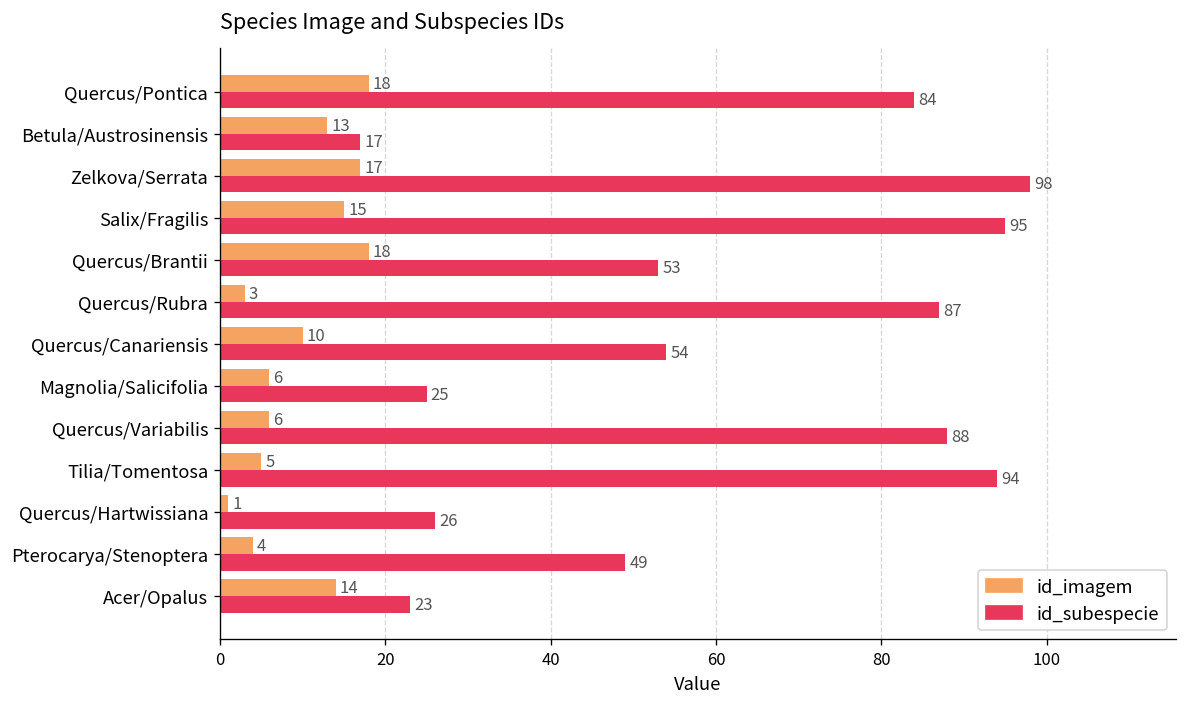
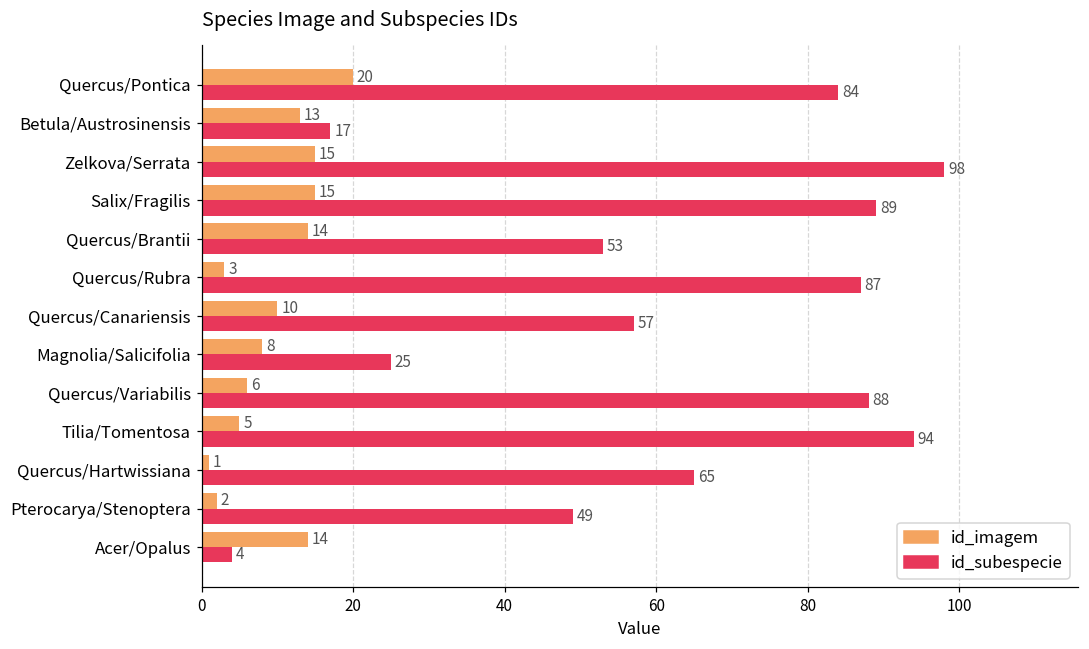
  {
    "id_imagem": {
-     "Quercus/Pontica": 18,
+     "Quercus/Pontica": 20,
      "Betula/Austrosinensis": 13,
-     "Zelkova/Serrata": 17,
+     "Zelkova/Serrata": 15,
      "Salix/Fragilis": 15,
-     "Quercus/Brantii": 18,
+     "Quercus/Brantii": 14,
      "Quercus/Rubra": 3,
      "Quercus/Canariensis": 10,
-     "Magnolia/Salicifolia": 6,
+     "Magnolia/Salicifolia": 8,
      "Quercus/Variabilis": 6,
      "Tilia/Tomentosa": 5,
      "Quercus/Hartwissiana": 1,
-     "Pterocarya/Stenoptera": 4,
+     "Pterocarya/Stenoptera": 2,
      "Acer/Opalus": 14
    },
    "id_subespecie": {
      "Quercus/Pontica": 84,
      "Betula/Austrosinensis": 17,
      "Zelkova/Serrata": 98,
-     "Salix/Fragilis": 95,
+     "Salix/Fragilis": 89,
      "Quercus/Brantii": 53,
      "Quercus/Rubra": 87,
-     "Quercus/Canariensis": 54,
+     "Quercus/Canariensis": 57,
      "Magnolia/Salicifolia": 25,
      "Quercus/Variabilis": 88,
      "Tilia/Tomentosa": 94,
-     "Quercus/Hartwissiana": 26,
+     "Quercus/Hartwissiana": 65,
      "Pterocarya/Stenoptera": 49,
-     "Acer/Opalus": 23
+     "Acer/Opalus": 4
    }
  }
